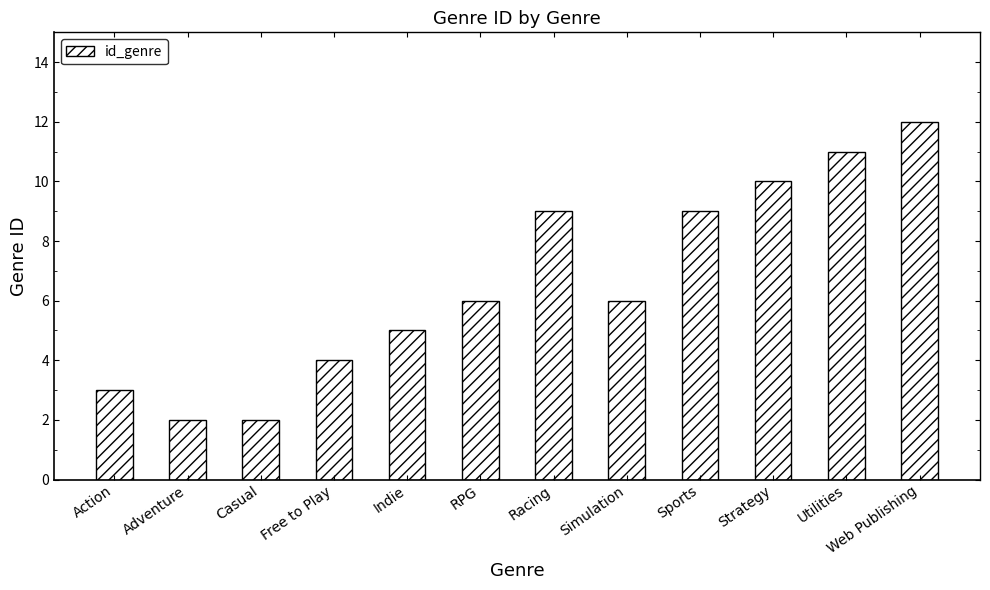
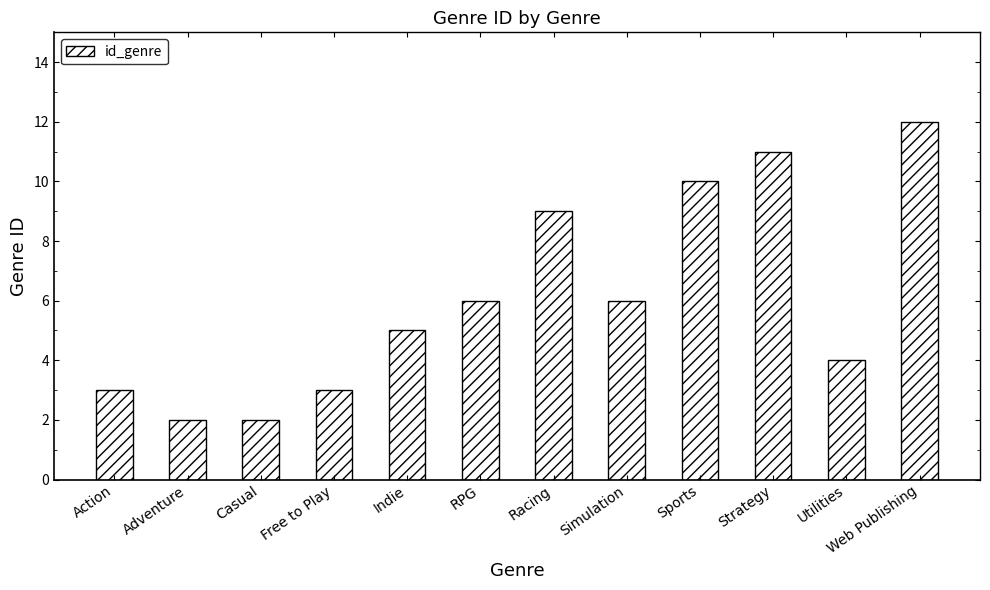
  {
    "Action": 3,
    "Adventure": 2,
    "Casual": 2,
-   "Free to Play": 4,
+   "Free to Play": 3,
    "Indie": 5,
    "RPG": 6,
    "Racing": 9,
    "Simulation": 6,
-   "Sports": 9,
-   "Strategy": 10,
-   "Utilities": 11,
+   "Sports": 10,
+   "Strategy": 11,
+   "Utilities": 4,
    "Web Publishing": 12
  }
